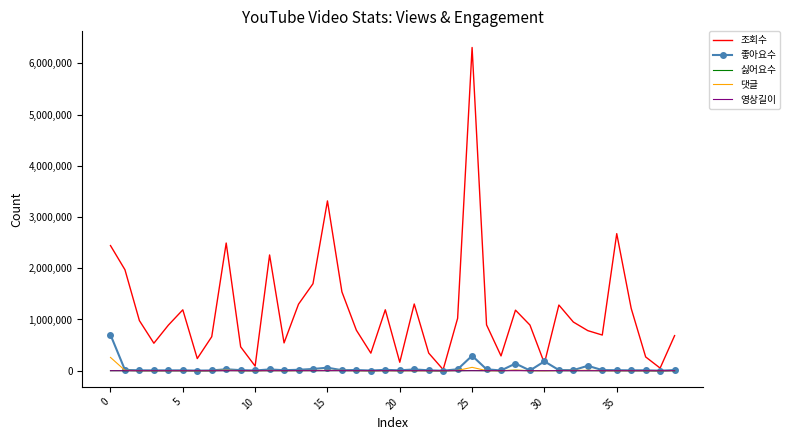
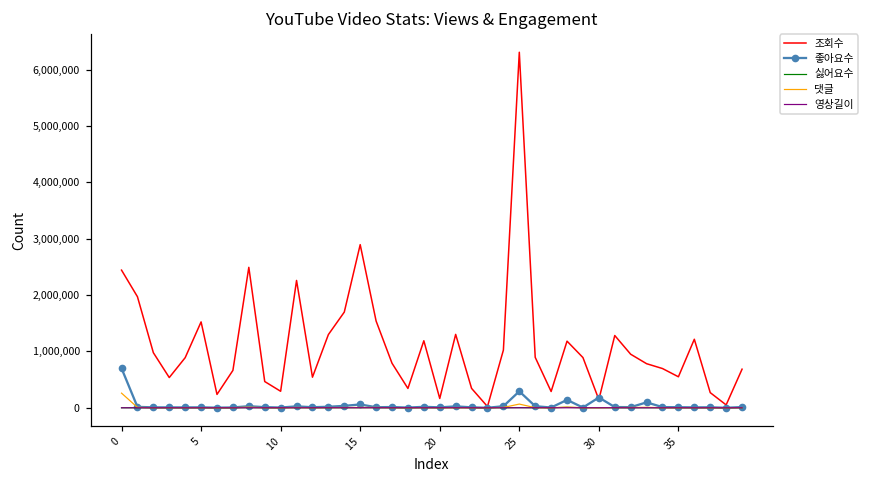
  {
    "조회수": {
      "0": "2,400,000",
-     "5": "1,200,000",
-     "10": "100,000",
-     "15": "3,300,000",
+     "5": "1,500,000",
+     "10": "300,000",
+     "15": "2,900,000",
      "20": "200,000",
      "25": "6,300,000",
-     "35": "2,700,000"
+     "35": "600,000"
    },
    "좋아요수": {
      "0": "700,000",
      "15": "100,000",
      "25": "300,000"
    },
    "댓글": {
      "0": "300,000",
      "25": "100,000"
    }
  }
